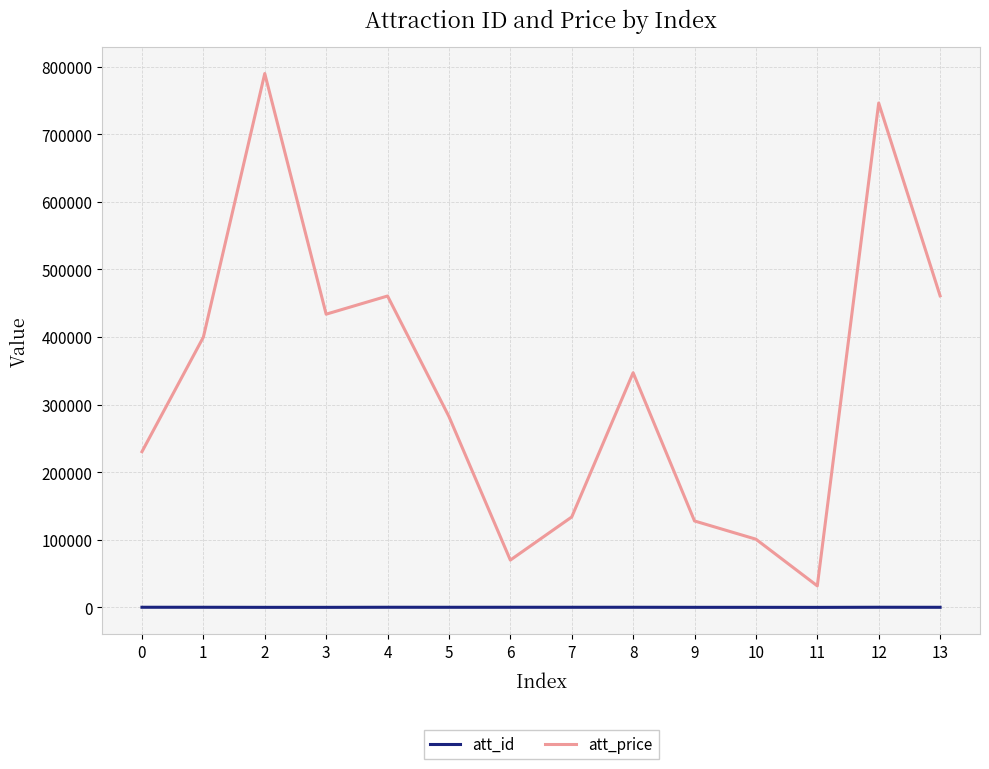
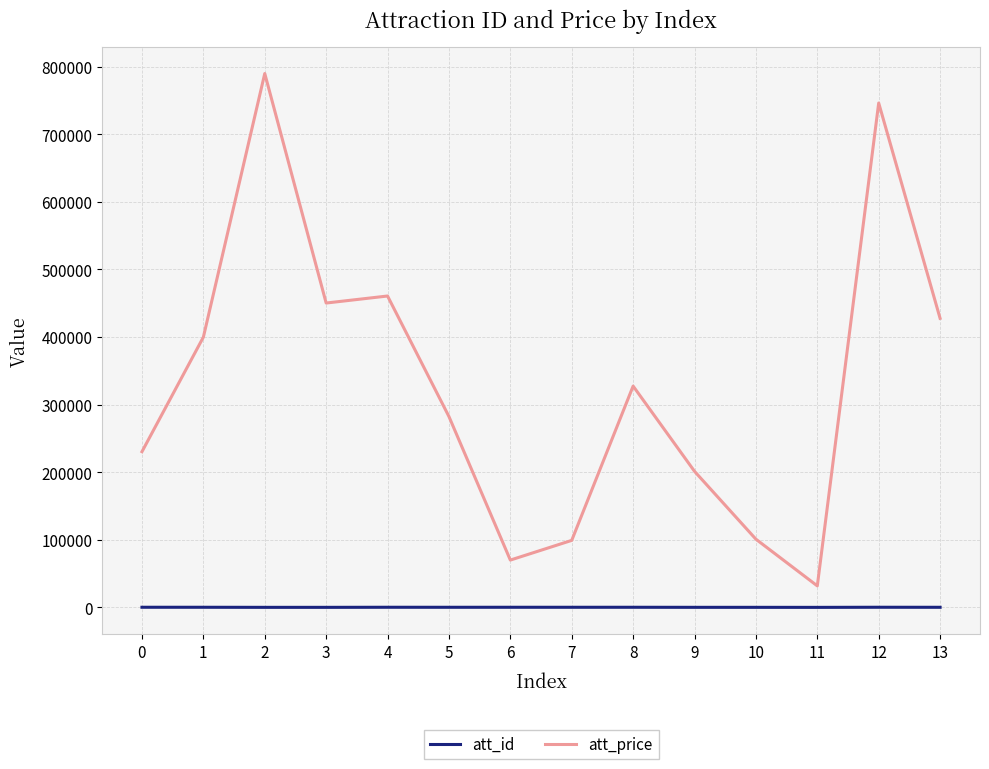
  {
    "att_id": {
      "0": 0,
      "1": 0,
      "2": 0,
      "3": 0,
      "4": 0,
      "5": 0,
      "6": 0,
      "7": 0,
      "8": 0,
      "9": 0,
      "10": 0,
      "11": 0,
      "12": 0,
      "13": 0
    },
    "att_price": {
      "0": 230000,
      "1": 400000,
      "2": 790000,
-     "3": 430000,
+     "3": 450000,
      "4": 460000,
      "5": 280000,
      "6": 70000,
-     "7": 130000,
-     "8": 350000,
-     "9": 130000,
+     "7": 100000,
+     "8": 330000,
+     "9": 200000,
      "10": 100000,
      "11": 30000,
      "12": 750000,
-     "13": 460000
+     "13": 430000
    }
  }
